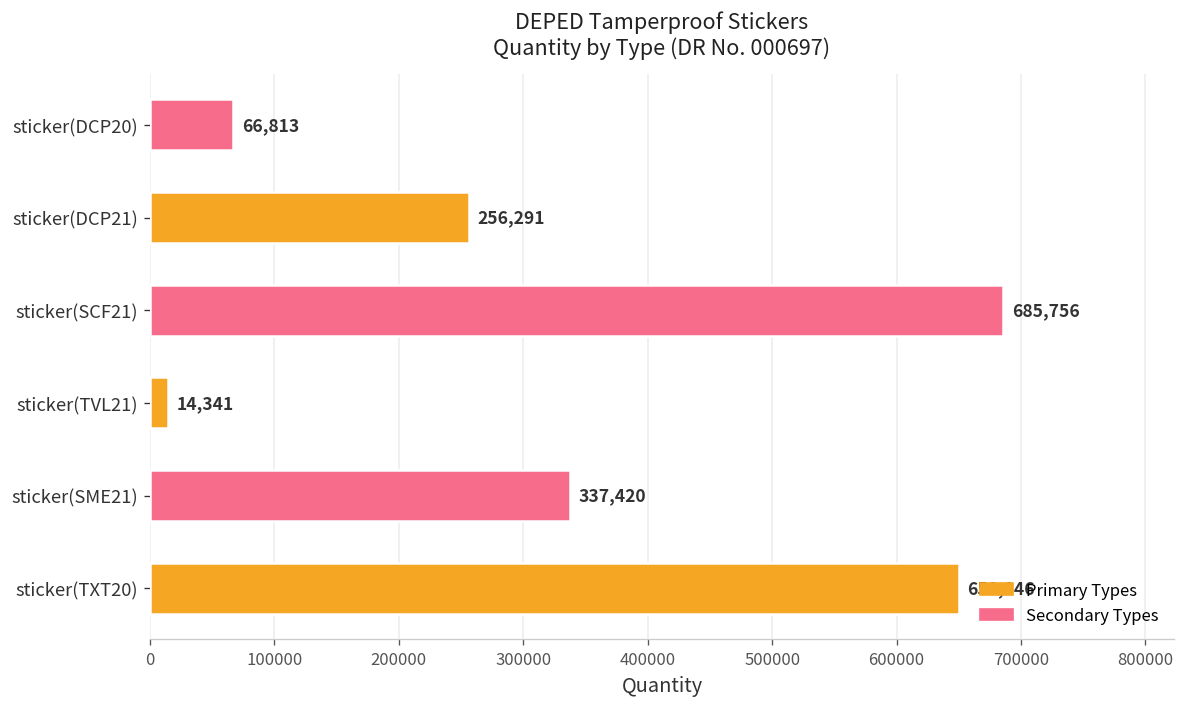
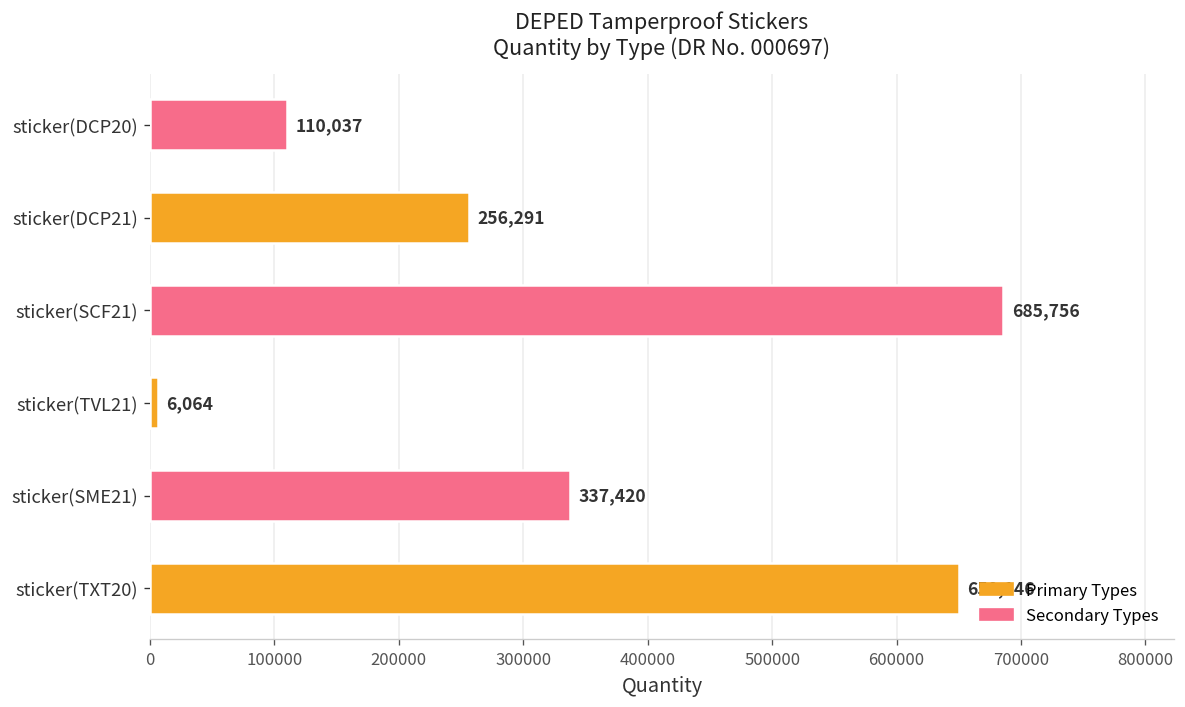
  {
-   "sticker(DCP20)": "66,813",
+   "sticker(DCP20)": "110,037",
    "sticker(DCP21)": "256,291",
    "sticker(SCF21)": "685,756",
-   "sticker(TVL21)": "14,341",
+   "sticker(TVL21)": "6,064",
    "sticker(SME21)": "337,420",
    "sticker(TXT20)": "650,146"
  }
